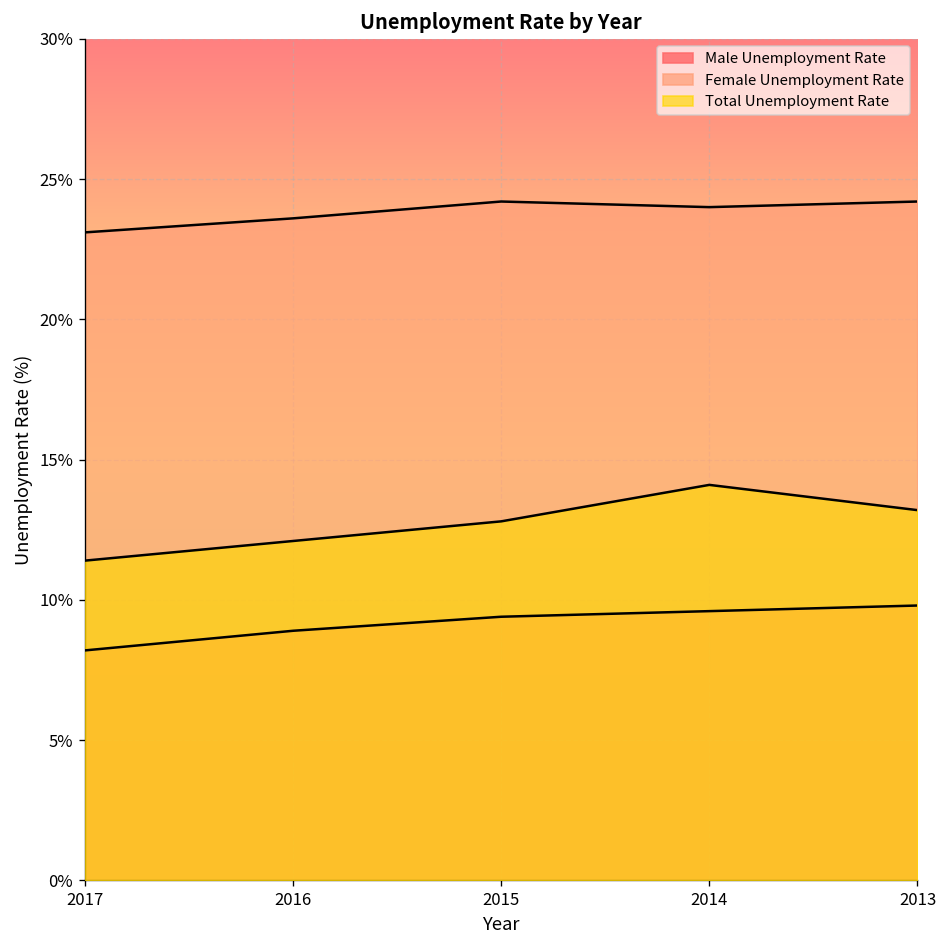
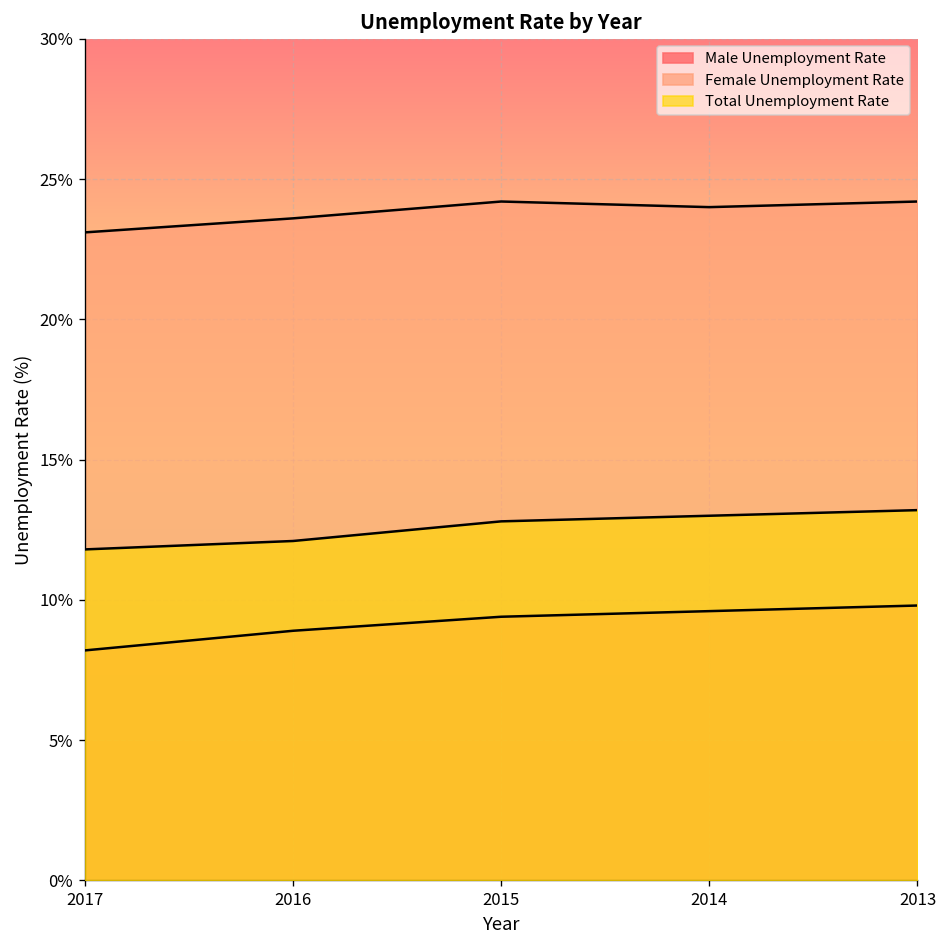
  {
    "Total Unemployment Rate": {
-     "2017": "11.4%",
+     "2017": "11.8%",
      "2016": "12.1%",
      "2015": "12.8%",
-     "2014": "14.1%",
+     "2014": "13.0%",
      "2013": "13.2%"
    }
  }
